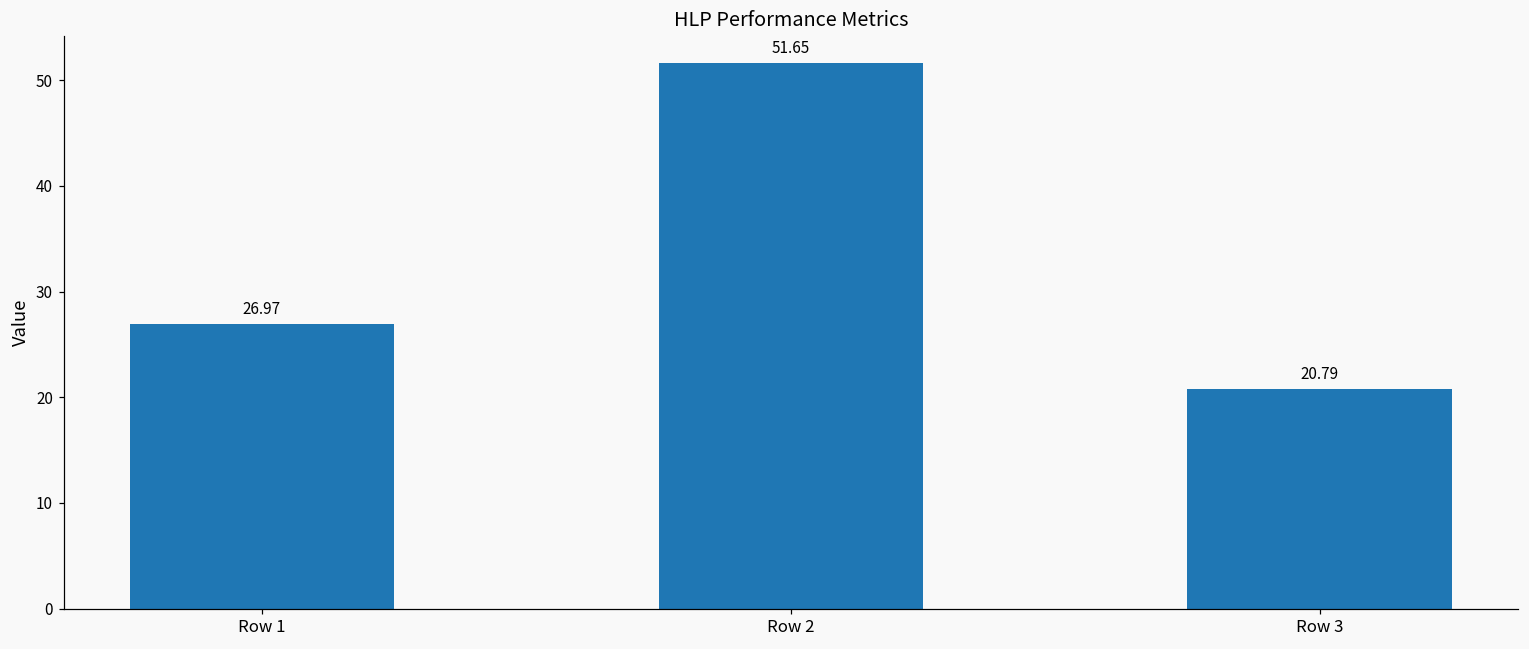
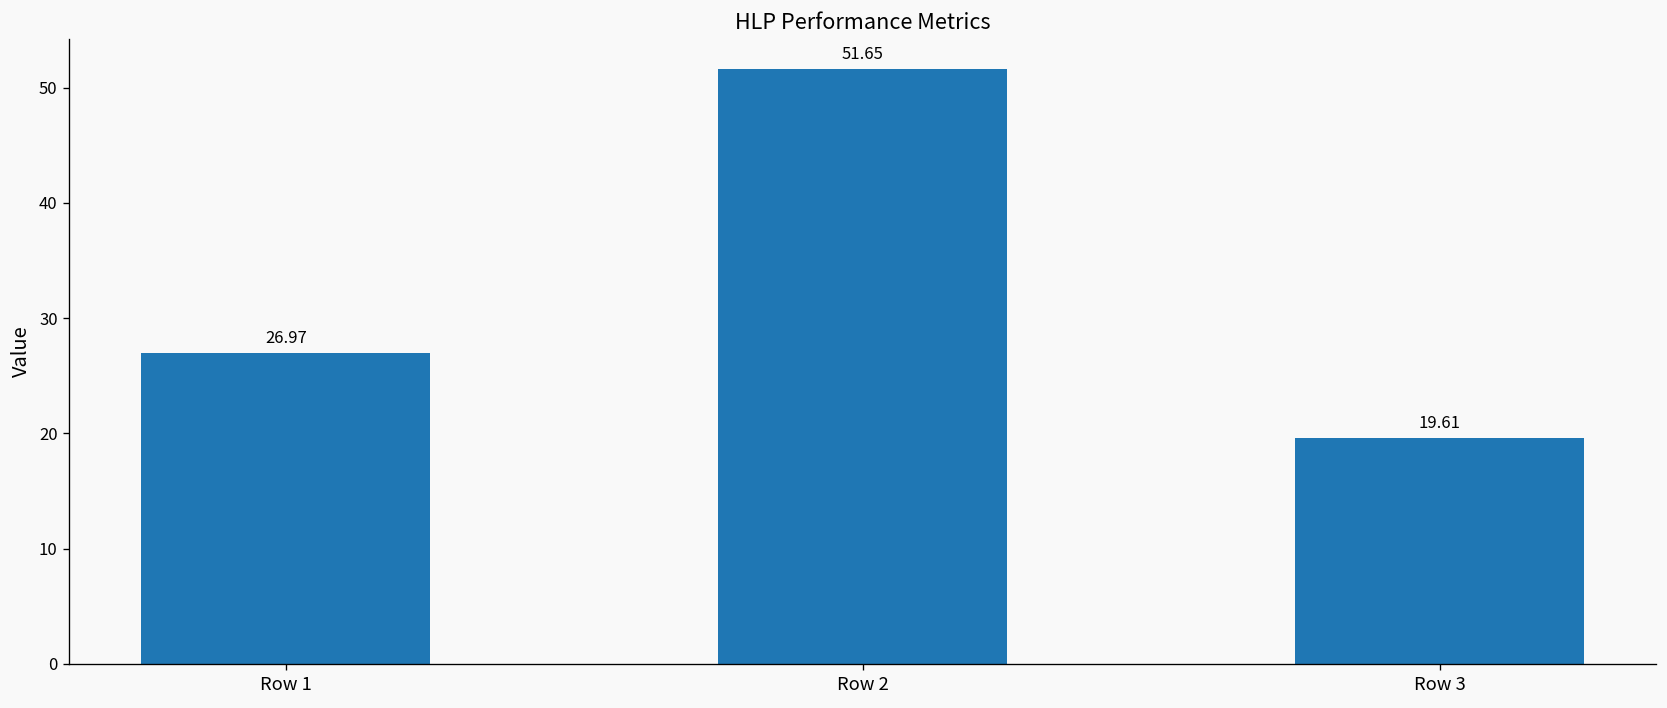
  {
    "Row 1": 26.97,
    "Row 2": 51.65,
-   "Row 3": 20.79
+   "Row 3": 19.61
  }
